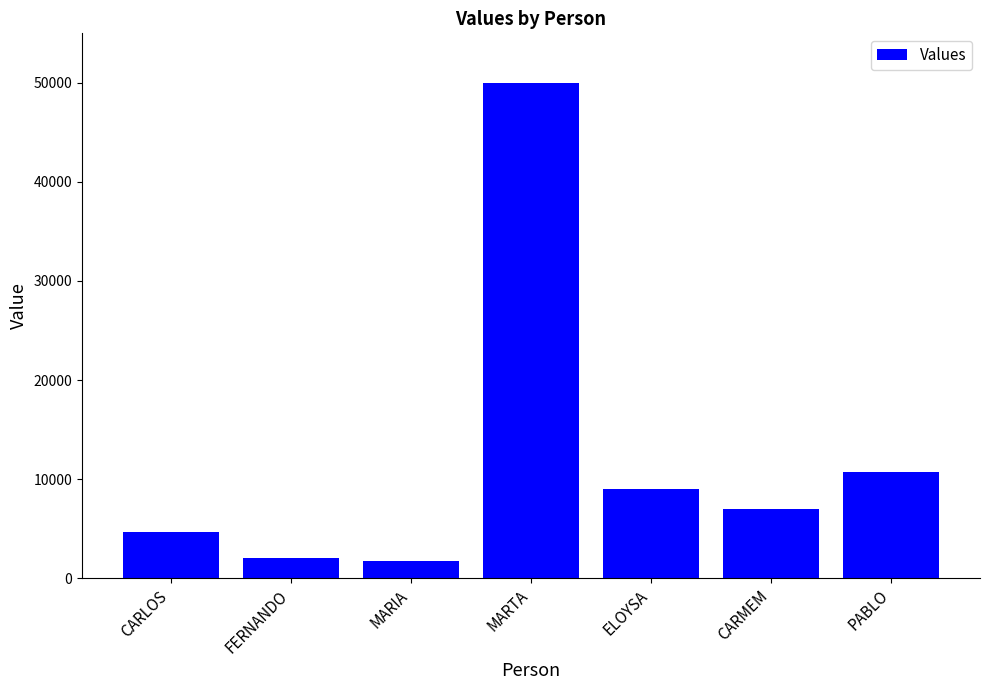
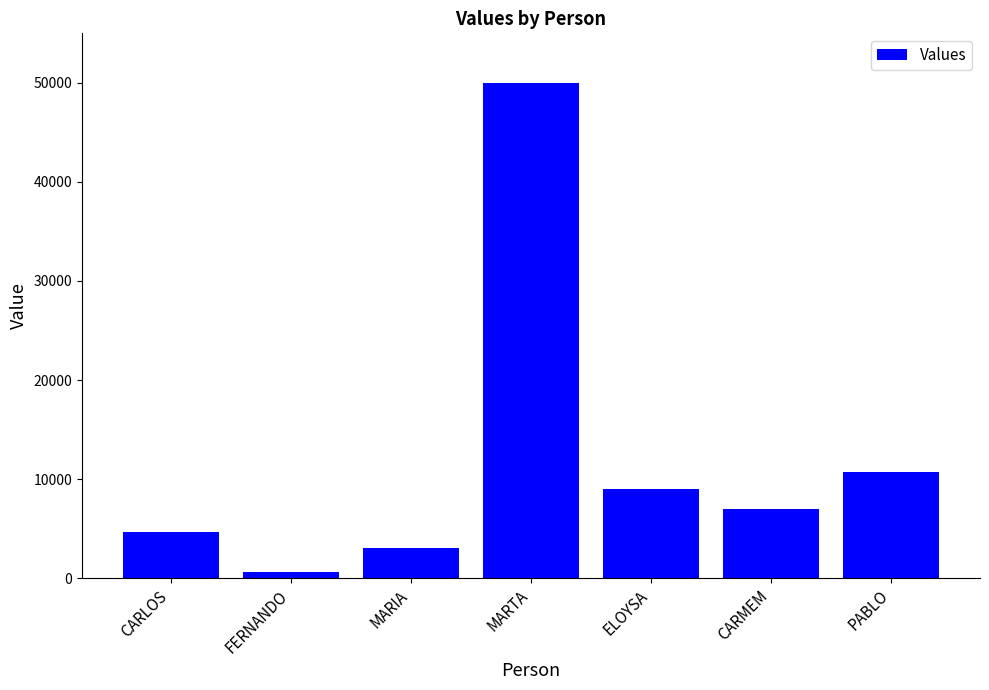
  {
    "CARLOS": 5000,
-   "FERNANDO": 2000,
-   "MARIA": 2000,
+   "FERNANDO": 1000,
+   "MARIA": 3000,
    "MARTA": 50000,
    "ELOYSA": 9000,
    "CARMEM": 7000,
    "PABLO": 11000
  }
